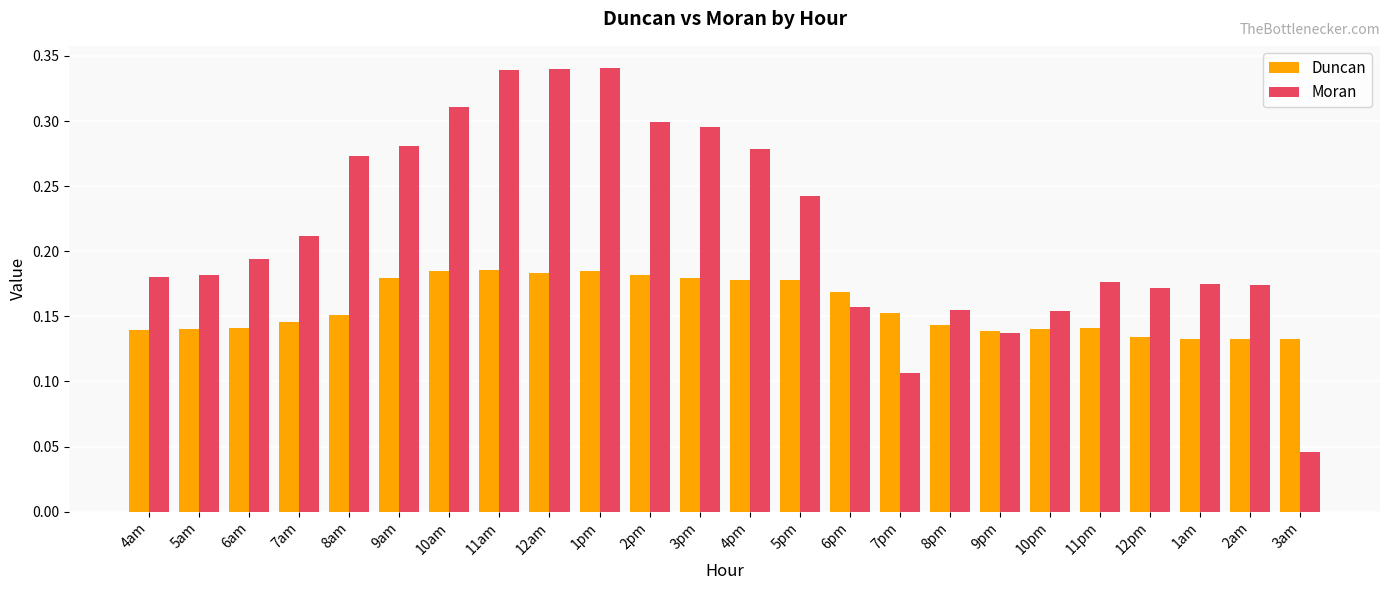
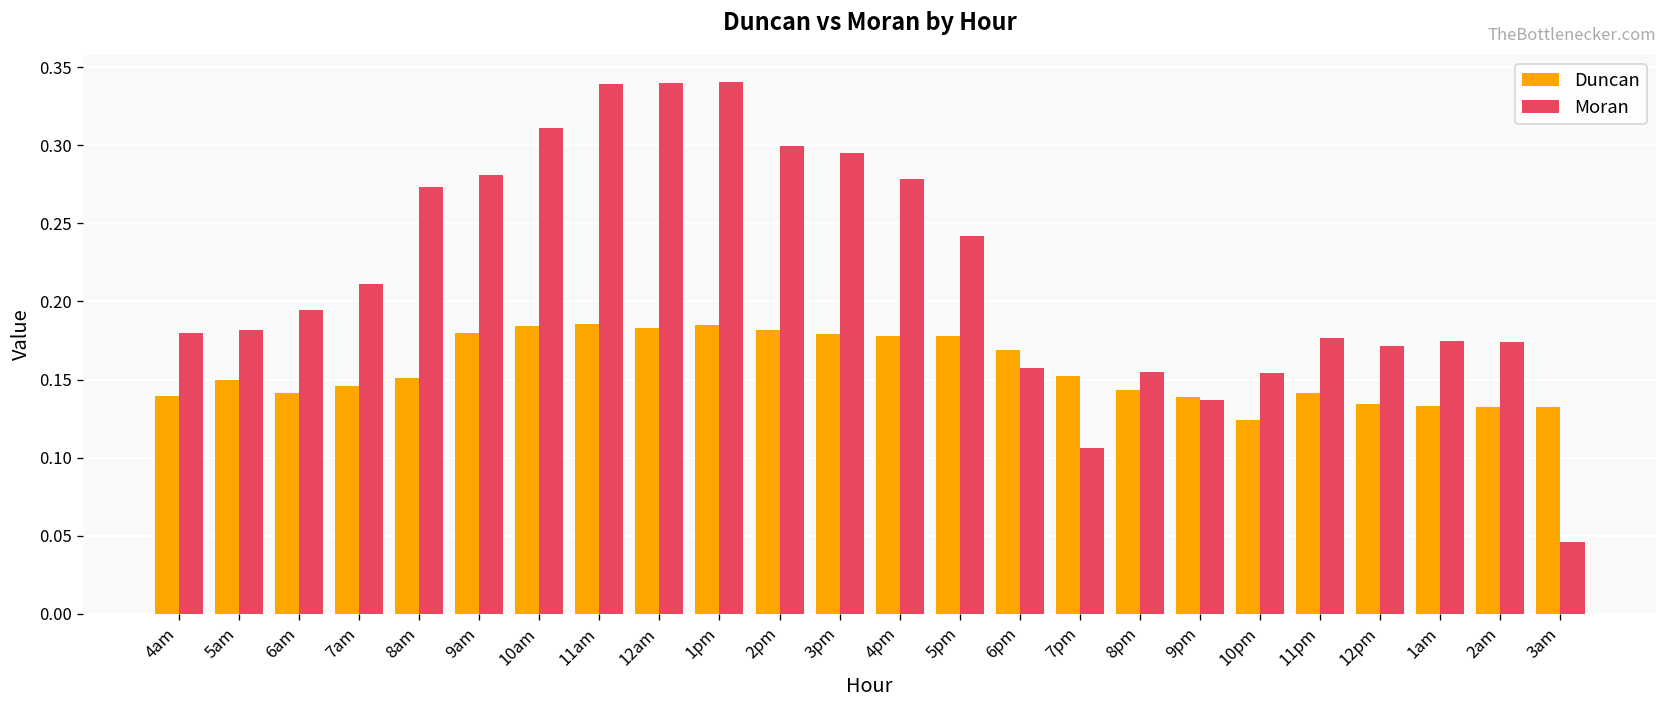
  {
    "Duncan": {
      "4am": 0.139,
-     "5am": 0.14,
+     "5am": 0.15,
      "6am": 0.141,
      "7am": 0.146,
      "8am": 0.151,
      "9am": 0.180,
      "10am": 0.185,
      "11am": 0.186,
      "12am": 0.183,
      "1pm": 0.185,
      "2pm": 0.182,
      "3pm": 0.179,
      "4pm": 0.178,
      "5pm": 0.178,
      "6pm": 0.169,
      "7pm": 0.153,
      "8pm": 0.144,
      "9pm": 0.139,
-     "10pm": 0.141,
+     "10pm": 0.124,
      "11pm": 0.141,
      "12pm": 0.134,
      "1am": 0.133,
      "2am": 0.133,
      "3am": 0.132
    },
    "Moran": {
      "4am": 0.180,
      "5am": 0.181,
      "6am": 0.194,
      "7am": 0.211,
      "8am": 0.273,
      "9am": 0.281,
      "10am": 0.311,
      "11am": 0.339,
      "12am": 0.340,
      "1pm": 0.341,
      "2pm": 0.299,
      "3pm": 0.295,
      "4pm": 0.279,
      "5pm": 0.242,
      "6pm": 0.157,
      "7pm": 0.106,
      "8pm": 0.155,
      "9pm": 0.137,
      "10pm": 0.154,
      "11pm": 0.176,
      "12pm": 0.172,
      "1am": 0.174,
      "2am": 0.174,
      "3am": 0.046
    }
  }
